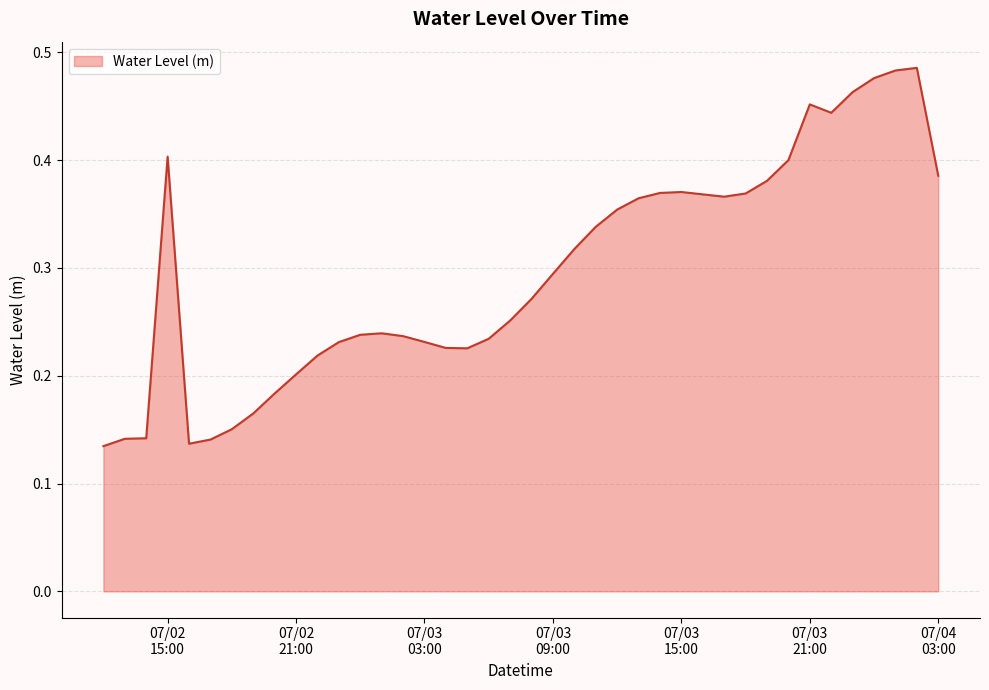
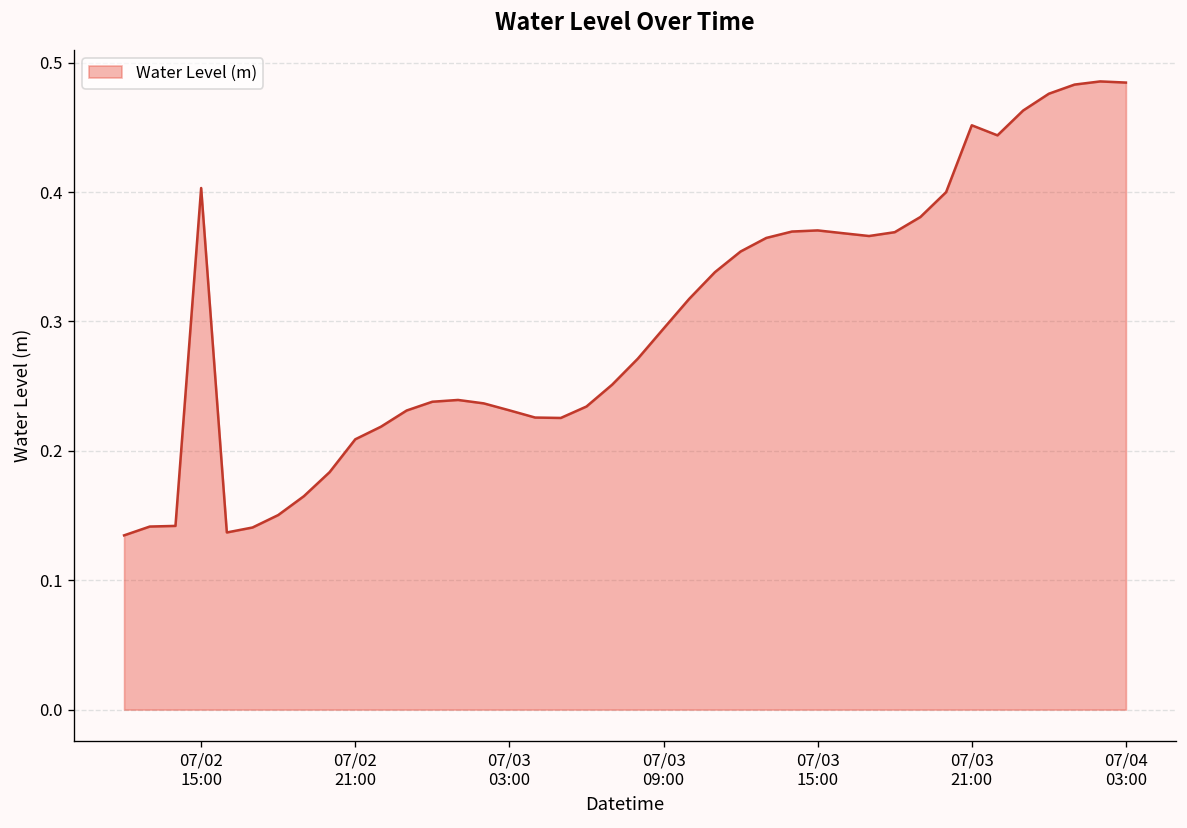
  {
    "07/02 15:00": 0.403,
-   "07/02 21:00": 0.201,
+   "07/02 21:00": 0.209,
    "07/03 03:00": 0.231,
    "07/03 09:00": 0.294,
    "07/03 15:00": 0.370,
    "07/03 21:00": 0.452,
-   "07/04 03:00": 0.385
+   "07/04 03:00": 0.485
  }
